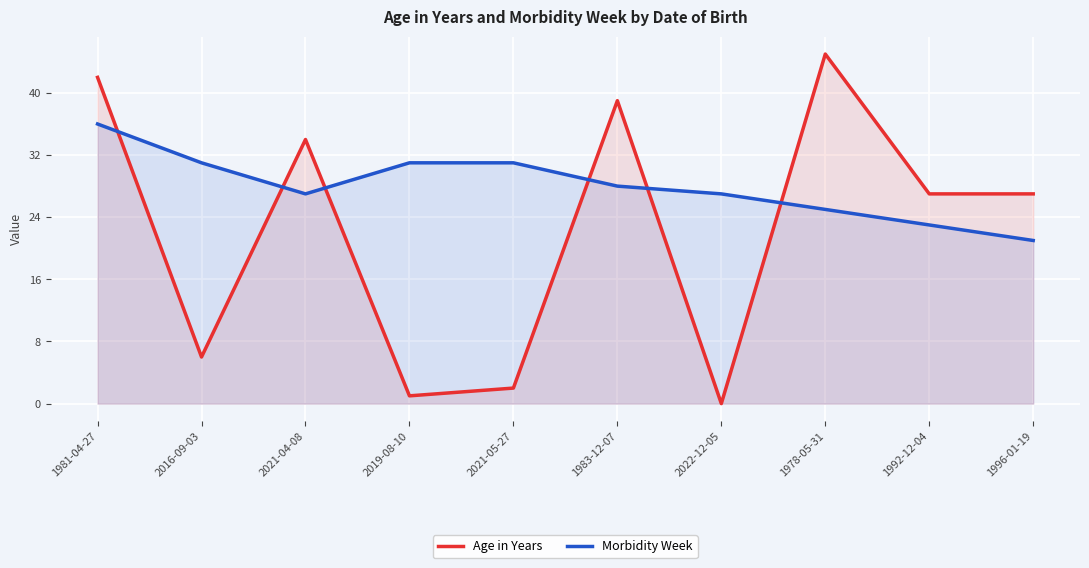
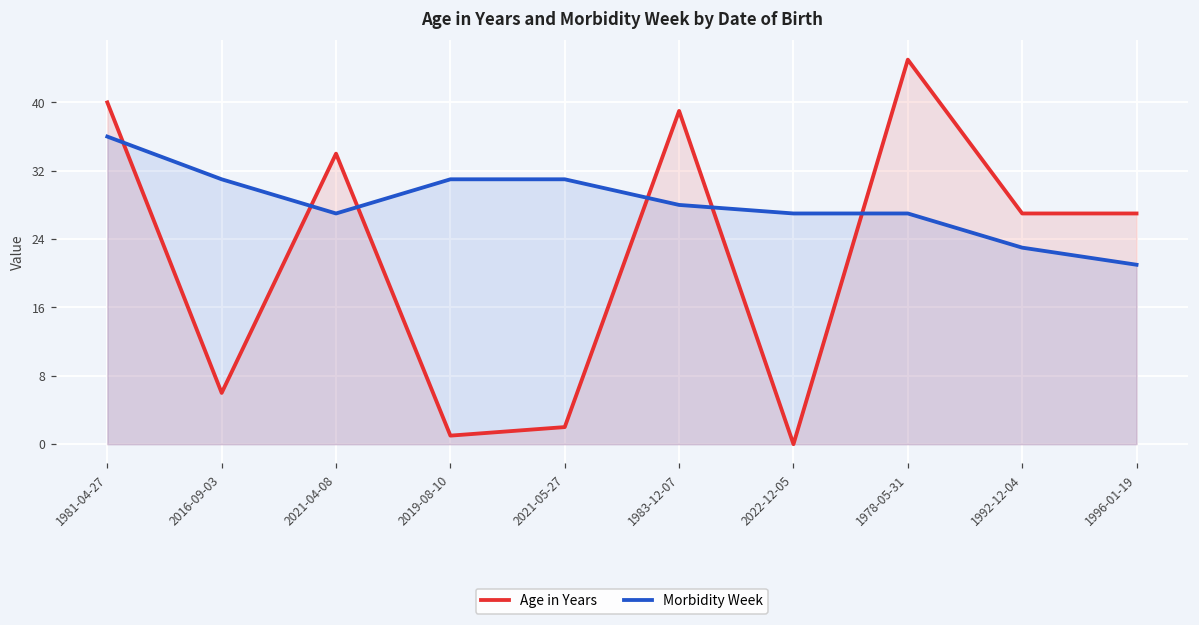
  {
    "Age in Years": {
-     "1981-04-27": 42,
+     "1981-04-27": 40,
      "2016-09-03": 6,
      "2021-04-08": 34,
      "2019-08-10": 1,
      "2021-05-27": 2,
      "1983-12-07": 39,
      "2022-12-05": 0,
      "1978-05-31": 45,
      "1992-12-04": 27,
      "1996-01-19": 27
    },
    "Morbidity Week": {
      "1981-04-27": 36,
      "2016-09-03": 31,
      "2021-04-08": 27,
      "2019-08-10": 31,
      "2021-05-27": 31,
      "1983-12-07": 28,
      "2022-12-05": 27,
-     "1978-05-31": 25,
+     "1978-05-31": 27,
      "1992-12-04": 23,
      "1996-01-19": 21
    }
  }
